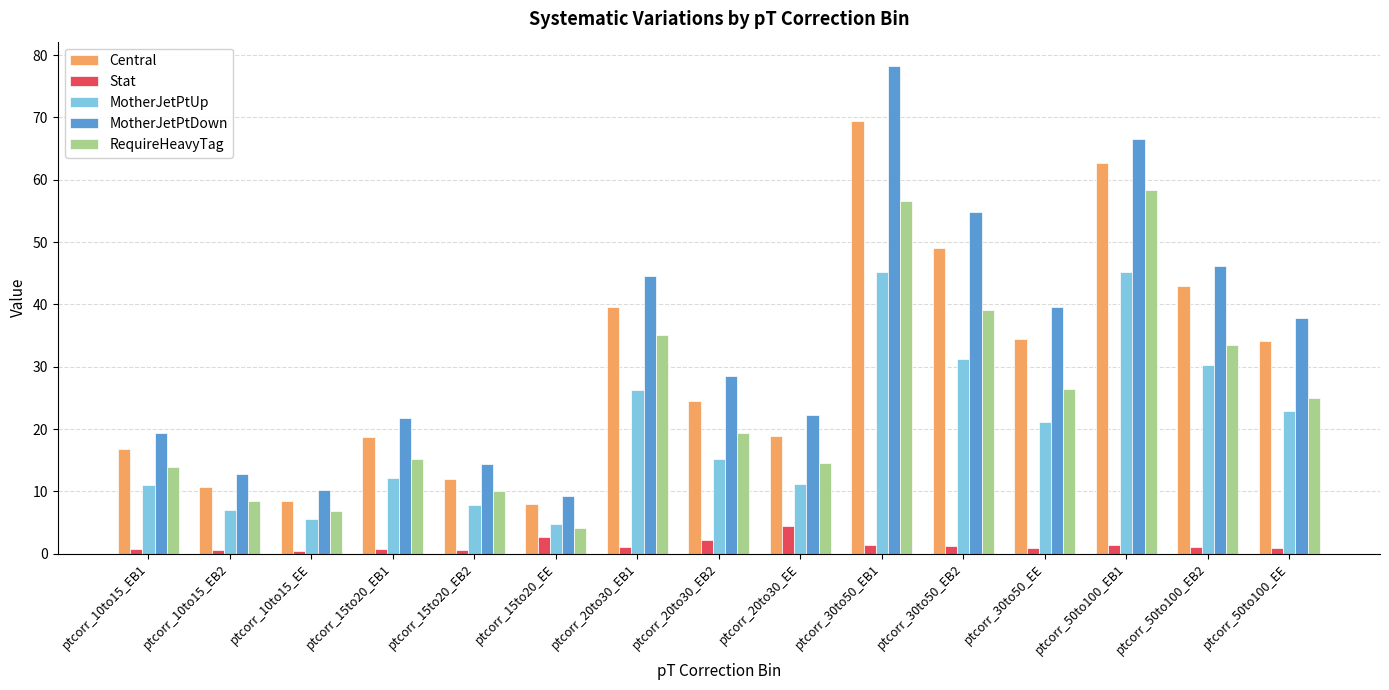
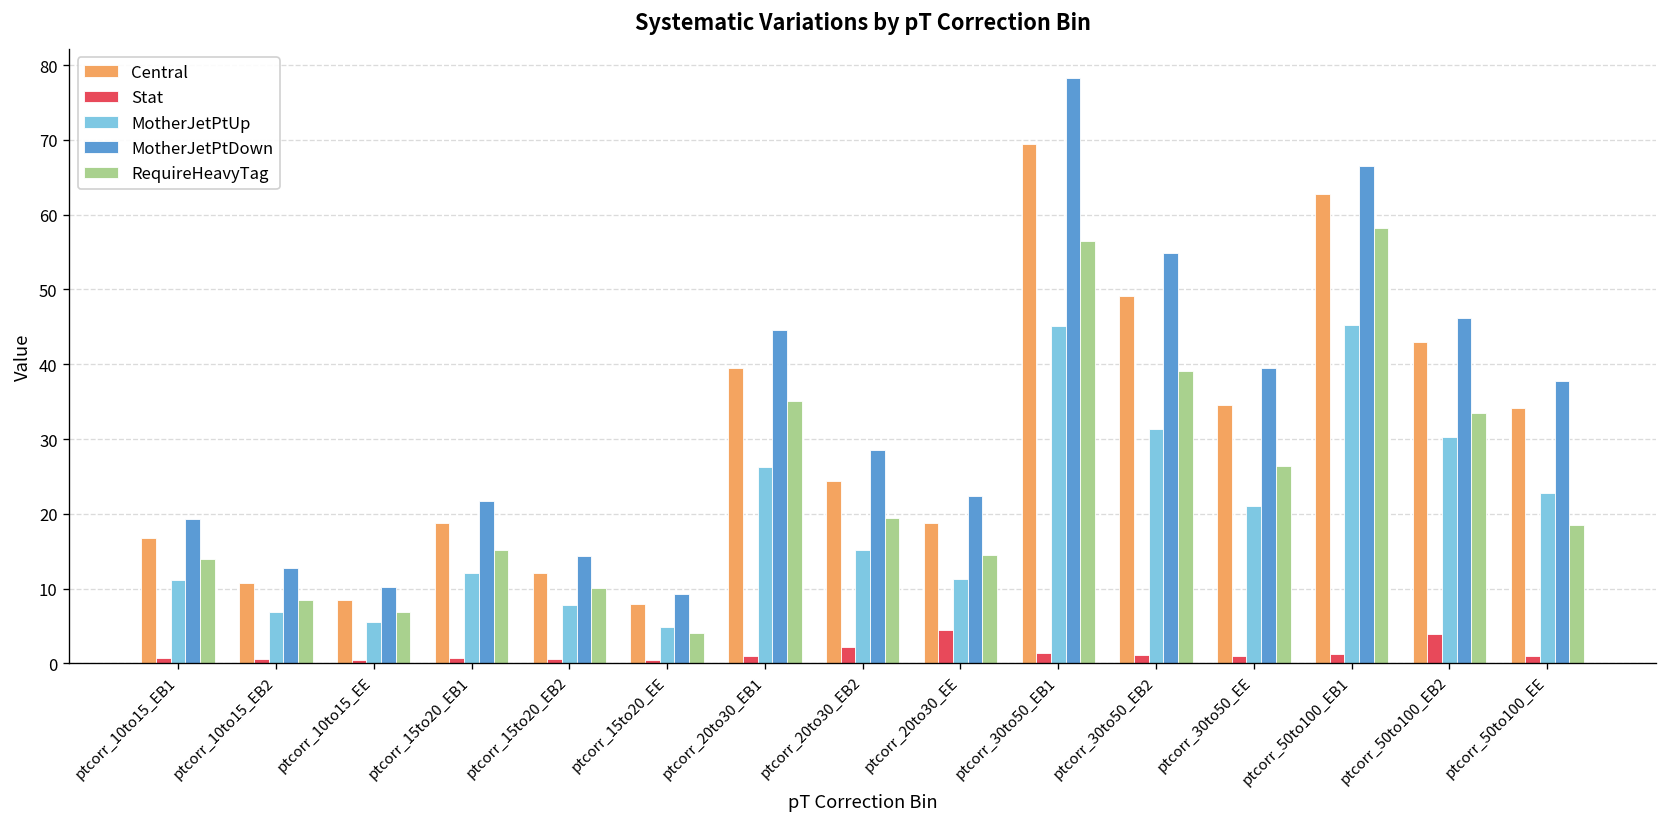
  {
    "Central": {
      "ptcorr_10to15_EB1": 17,
      "ptcorr_10to15_EB2": 11,
      "ptcorr_10to15_EE": 8,
      "ptcorr_15to20_EB1": 19,
      "ptcorr_15to20_EB2": 12,
      "ptcorr_15to20_EE": 8,
      "ptcorr_20to30_EB1": 40,
      "ptcorr_20to30_EB2": 24,
      "ptcorr_20to30_EE": 19,
      "ptcorr_30to50_EB1": 69,
      "ptcorr_30to50_EB2": 49,
      "ptcorr_30to50_EE": 34,
      "ptcorr_50to100_EB1": 63,
      "ptcorr_50to100_EB2": 43,
      "ptcorr_50to100_EE": 34
    },
    "Stat": {
      "ptcorr_10to15_EB1": 1,
      "ptcorr_10to15_EB2": 1,
      "ptcorr_10to15_EE": 0,
      "ptcorr_15to20_EB1": 1,
      "ptcorr_15to20_EB2": 1,
-     "ptcorr_15to20_EE": 3,
+     "ptcorr_15to20_EE": 0,
      "ptcorr_20to30_EB1": 1,
      "ptcorr_20to30_EB2": 2,
      "ptcorr_20to30_EE": 4,
      "ptcorr_30to50_EB1": 1,
      "ptcorr_30to50_EB2": 1,
      "ptcorr_30to50_EE": 1,
      "ptcorr_50to100_EB1": 1,
-     "ptcorr_50to100_EB2": 1,
+     "ptcorr_50to100_EB2": 4,
      "ptcorr_50to100_EE": 1
    },
    "RequireHeavyTag": {
      "ptcorr_10to15_EB1": 14,
      "ptcorr_10to15_EB2": 8,
      "ptcorr_10to15_EE": 7,
      "ptcorr_15to20_EB1": 15,
      "ptcorr_15to20_EB2": 10,
      "ptcorr_15to20_EE": 4,
      "ptcorr_20to30_EB1": 35,
      "ptcorr_20to30_EB2": 19,
      "ptcorr_20to30_EE": 15,
      "ptcorr_30to50_EB1": 57,
      "ptcorr_30to50_EB2": 39,
      "ptcorr_30to50_EE": 26,
      "ptcorr_50to100_EB1": 58,
      "ptcorr_50to100_EB2": 33,
-     "ptcorr_50to100_EE": 25
+     "ptcorr_50to100_EE": 18
    }
  }
